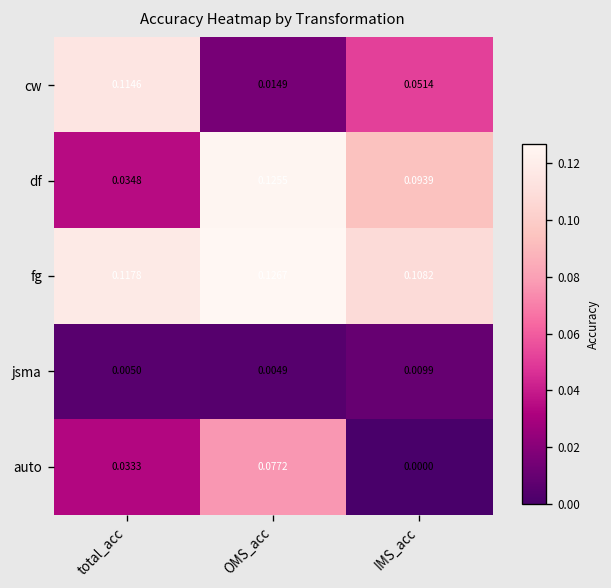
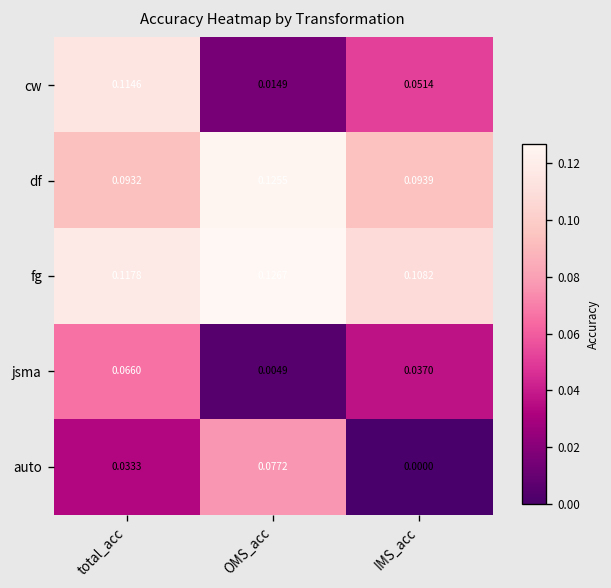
  {
    "cw": {
      "OMS_acc": 0.0149,
      "IMS_acc": 0.0514
    },
    "df": {
-     "total_acc": 0.0348,
+     "total_acc": 0.0932,
      "IMS_acc": 0.0939
    },
    "jsma": {
-     "total_acc": 0.0050,
+     "total_acc": 0.0660,
      "OMS_acc": 0.0049,
-     "IMS_acc": 0.0099
+     "IMS_acc": 0.0370
    },
    "auto": {
      "total_acc": 0.0333,
      "OMS_acc": 0.0772,
      "IMS_acc": 0.0000
    }
  }
